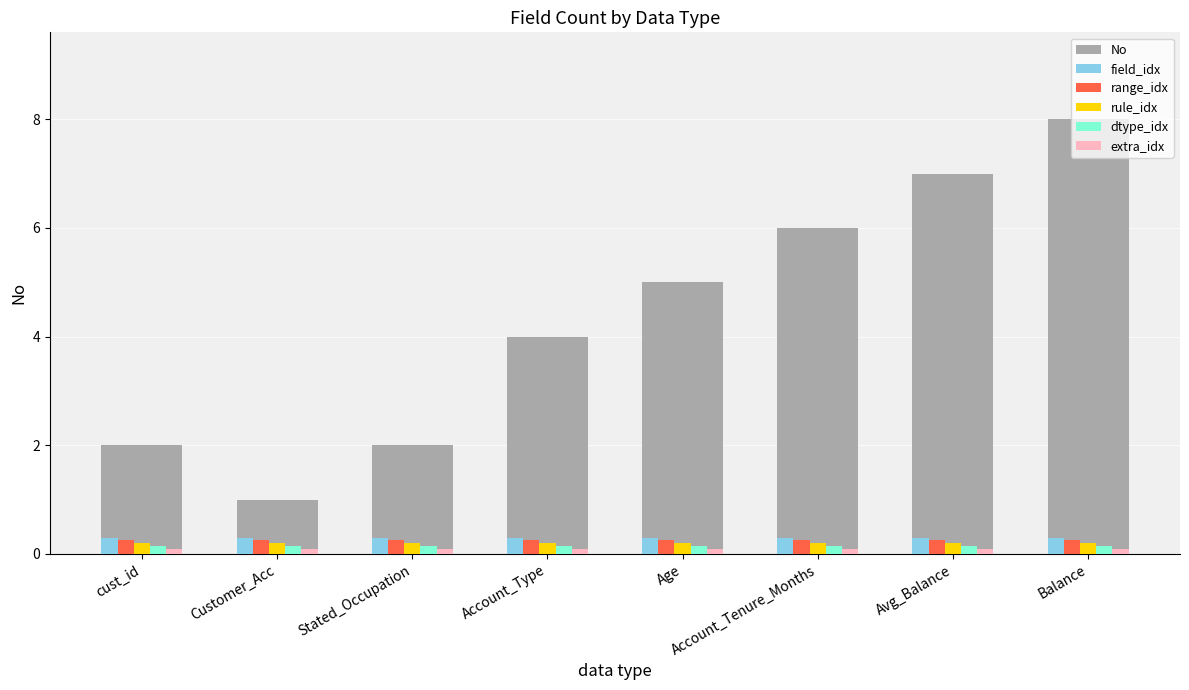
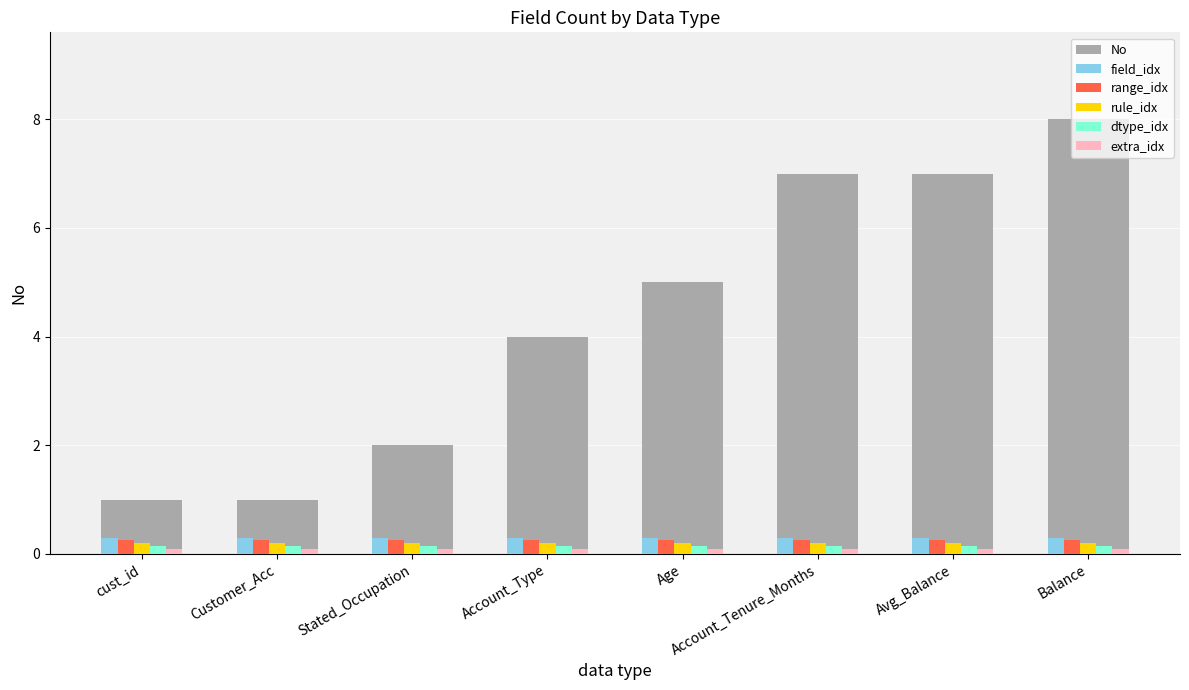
  {
    "No": {
-     "cust_id": 2,
+     "cust_id": 1,
      "Customer_Acc": 1,
      "Stated_Occupation": 2,
      "Account_Type": 4,
      "Age": 5,
-     "Account_Tenure_Months": 6,
+     "Account_Tenure_Months": 7,
      "Avg_Balance": 7
    }
  }
